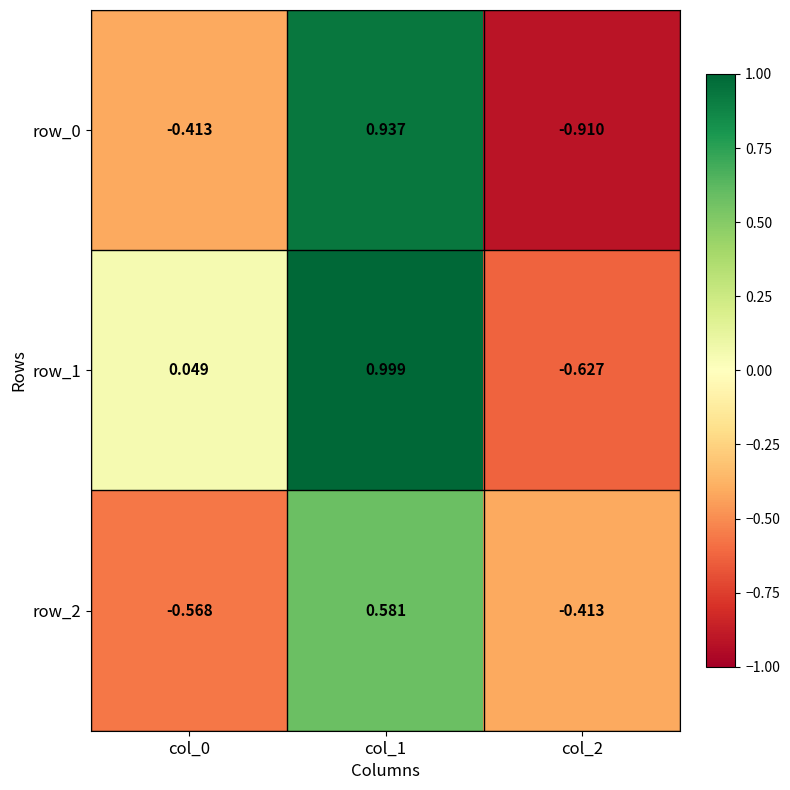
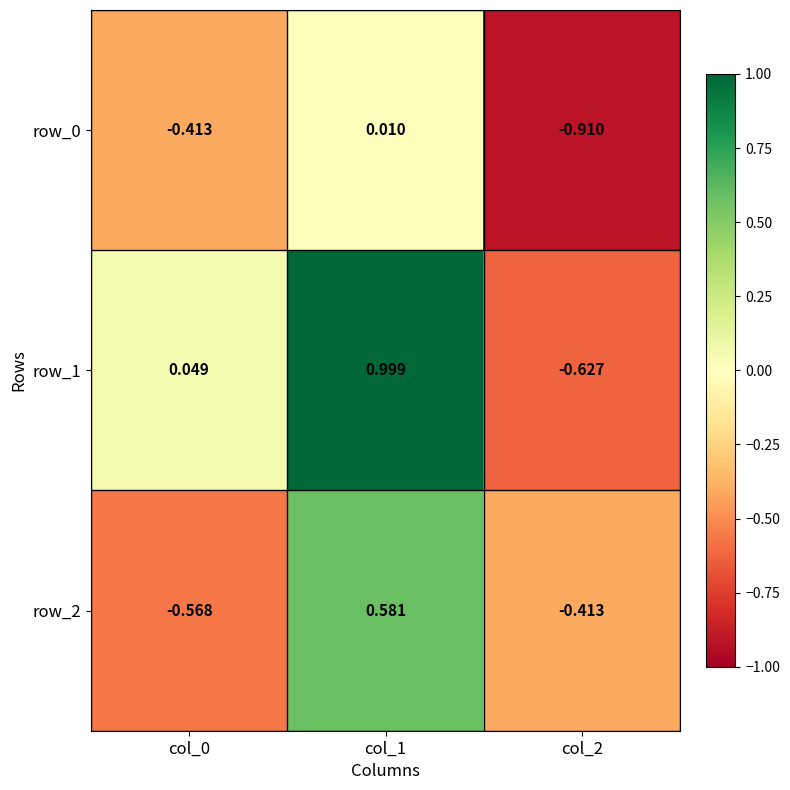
  {
    "row_0": {
      "col_0": -0.413,
-     "col_1": 0.937,
+     "col_1": 0.010,
      "col_2": -0.910
    },
    "row_1": {
      "col_0": 0.049,
      "col_1": 0.999,
      "col_2": -0.627
    },
    "row_2": {
      "col_0": -0.568,
      "col_1": 0.581,
      "col_2": -0.413
    }
  }
